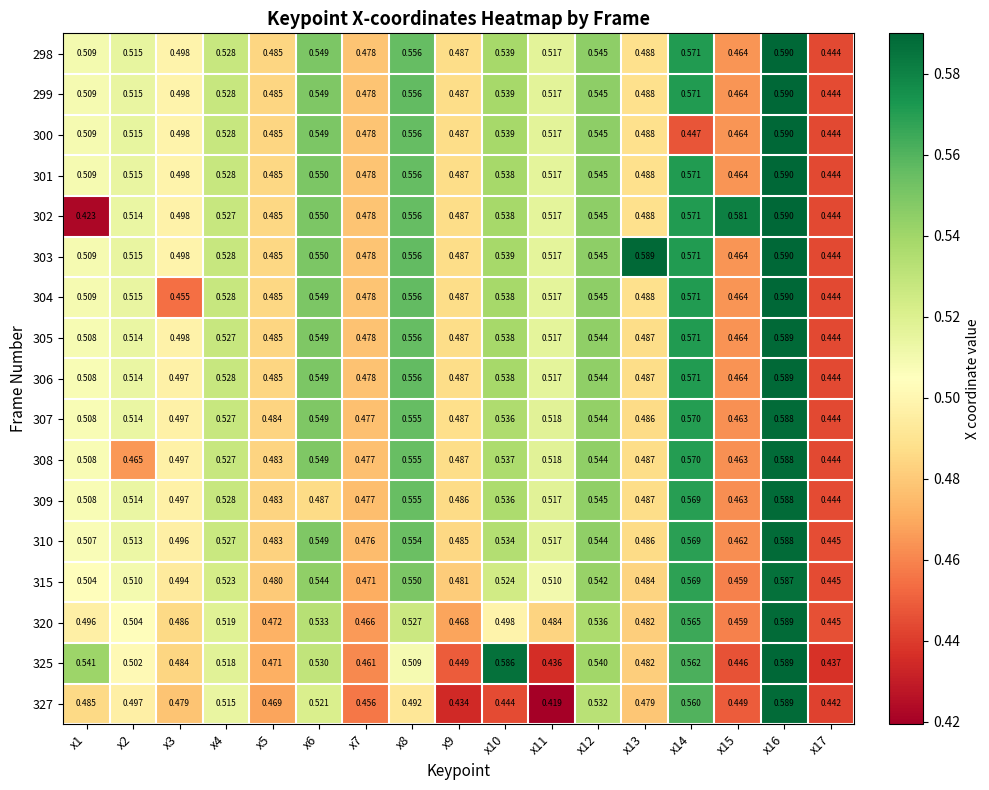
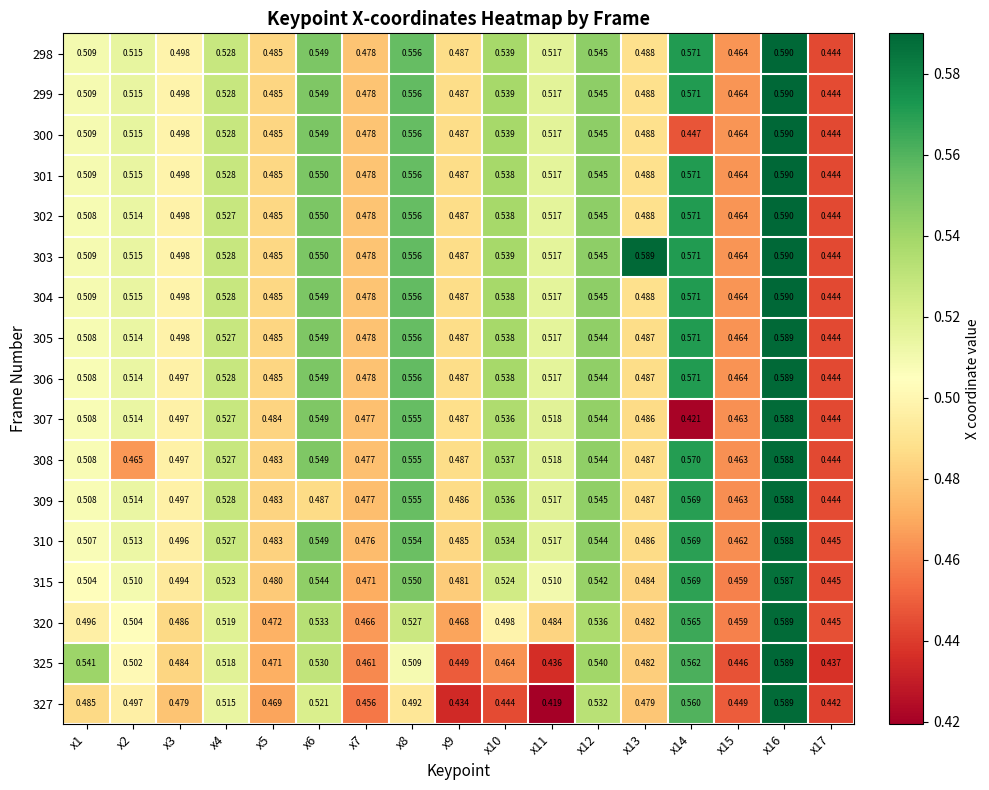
  {
    "302": {
-     "x1": 0.423,
+     "x1": 0.508,
      "x2": 0.514,
      "x3": 0.498,
      "x4": 0.527,
      "x5": 0.485,
      "x6": 0.550,
      "x7": 0.478,
      "x8": 0.556,
      "x9": 0.487,
      "x10": 0.538,
      "x11": 0.517,
      "x12": 0.545,
      "x13": 0.488,
      "x14": 0.571,
-     "x15": 0.581,
+     "x15": 0.464,
      "x16": 0.590,
      "x17": 0.444
    },
    "304": {
      "x1": 0.509,
      "x2": 0.515,
-     "x3": 0.455,
+     "x3": 0.498,
      "x4": 0.528,
      "x5": 0.485,
      "x6": 0.549,
      "x7": 0.478,
      "x8": 0.556,
      "x9": 0.487,
      "x10": 0.538,
      "x11": 0.517,
      "x12": 0.545,
      "x13": 0.488,
      "x14": 0.571,
      "x15": 0.464,
      "x16": 0.590,
      "x17": 0.444
    },
    "307": {
      "x1": 0.508,
      "x2": 0.514,
      "x3": 0.497,
      "x4": 0.527,
      "x5": 0.484,
      "x6": 0.549,
      "x7": 0.477,
      "x8": 0.555,
      "x9": 0.487,
      "x10": 0.536,
      "x11": 0.518,
      "x12": 0.544,
      "x13": 0.486,
-     "x14": 0.570,
+     "x14": 0.421,
      "x15": 0.463,
      "x16": 0.588,
      "x17": 0.444
    },
    "325": {
      "x1": 0.541,
      "x2": 0.502,
      "x3": 0.484,
      "x4": 0.518,
      "x5": 0.471,
      "x6": 0.530,
      "x7": 0.461,
      "x8": 0.509,
      "x9": 0.449,
-     "x10": 0.586,
+     "x10": 0.464,
      "x11": 0.436,
      "x12": 0.540,
      "x13": 0.482,
      "x14": 0.562,
      "x15": 0.446,
      "x16": 0.589,
      "x17": 0.437
    }
  }
